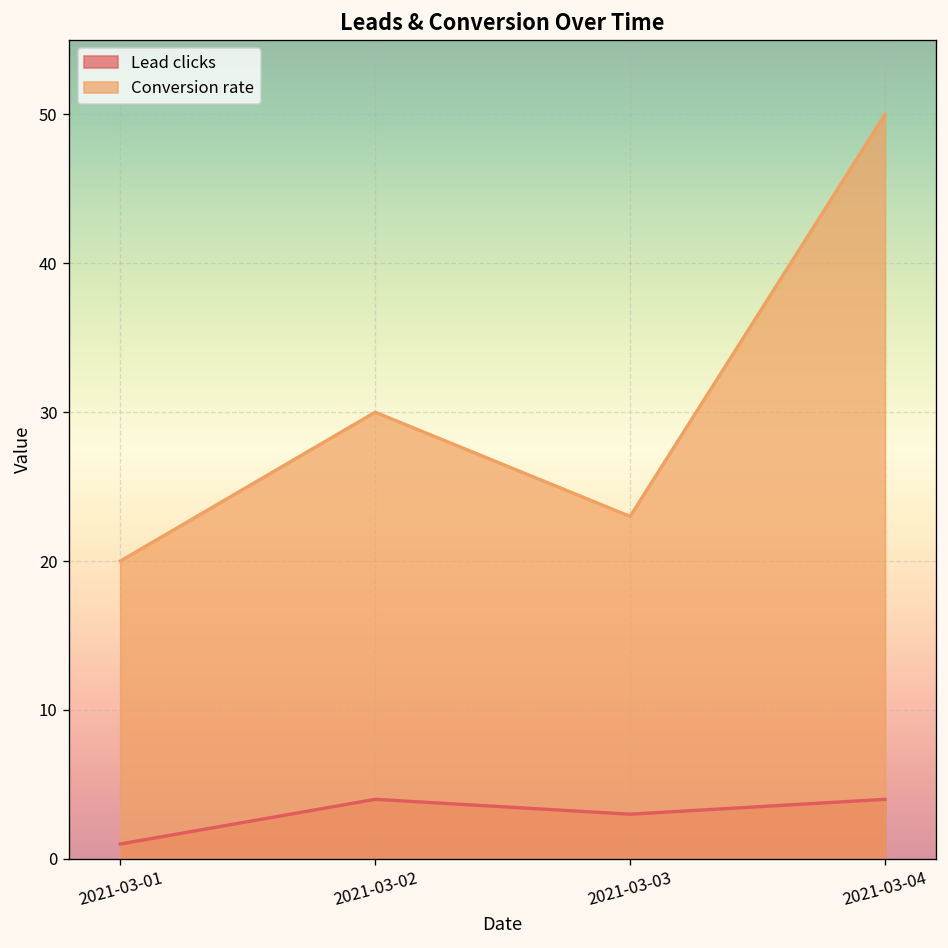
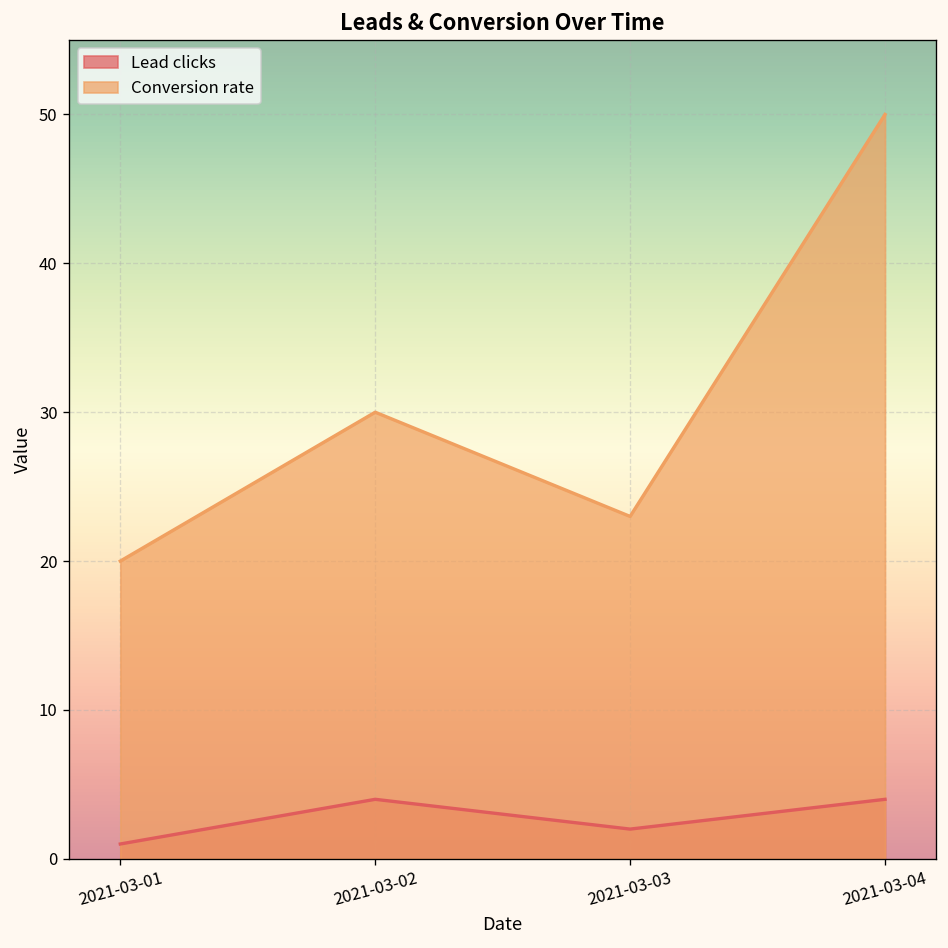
  {
    "Lead clicks": {
      "2021-03-01": 1,
      "2021-03-02": 4,
-     "2021-03-03": 3,
+     "2021-03-03": 2,
      "2021-03-04": 4
    },
    "Conversion rate": {
      "2021-03-01": 20,
      "2021-03-02": 30,
      "2021-03-03": 23,
      "2021-03-04": 50
    }
  }
